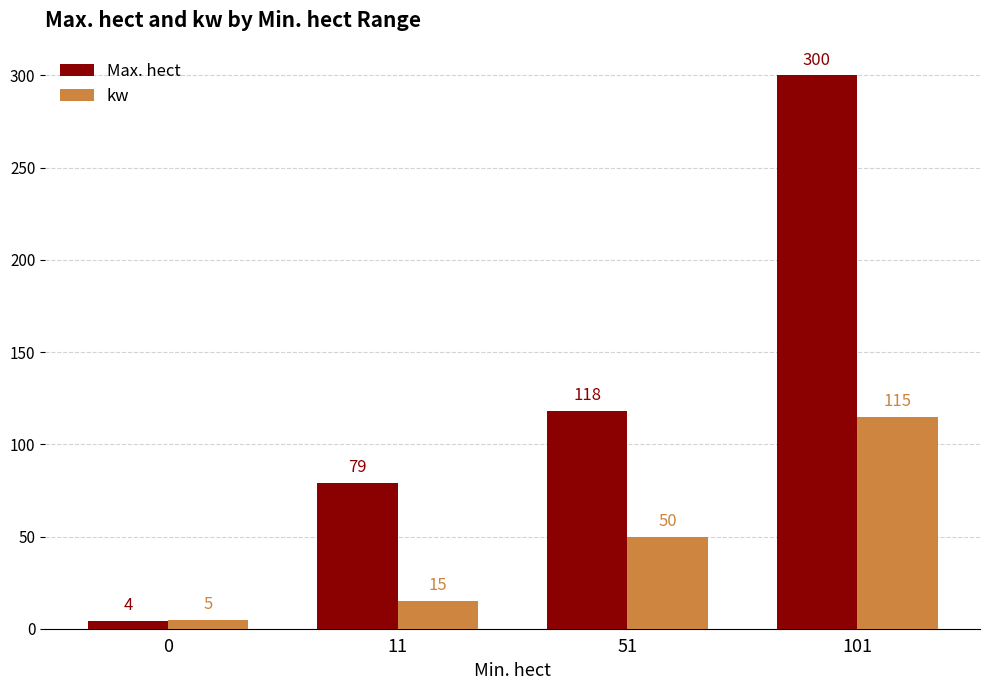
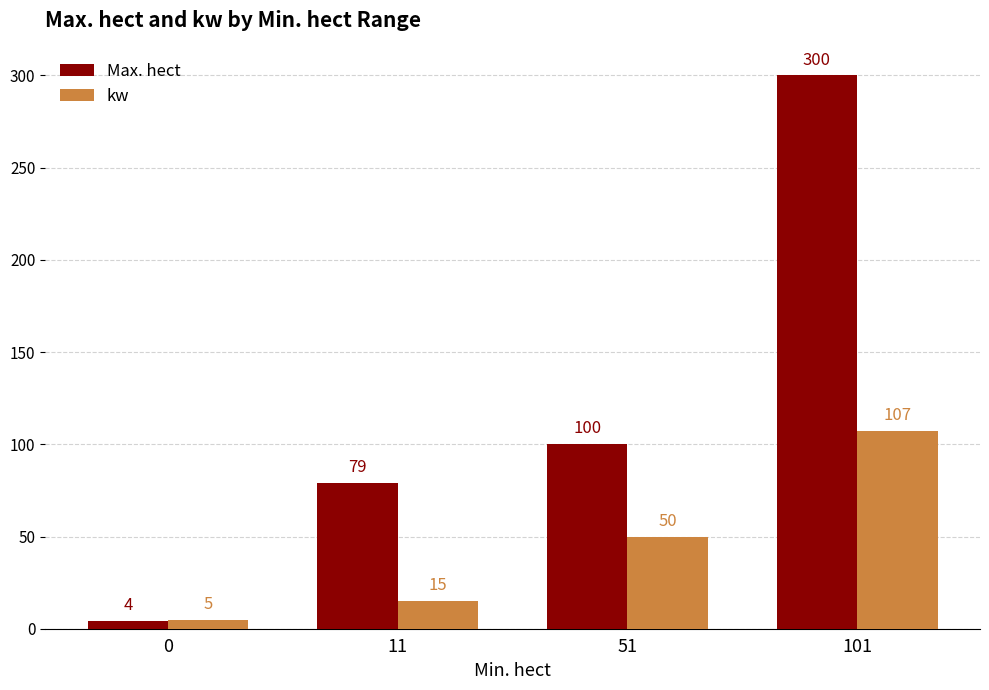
  {
    "Max. hect": {
      "0": 4,
      "11": 79,
-     "51": 118,
+     "51": 100,
      "101": 300
    },
    "kw": {
      "0": 5,
      "11": 15,
      "51": 50,
-     "101": 115
+     "101": 107
    }
  }
